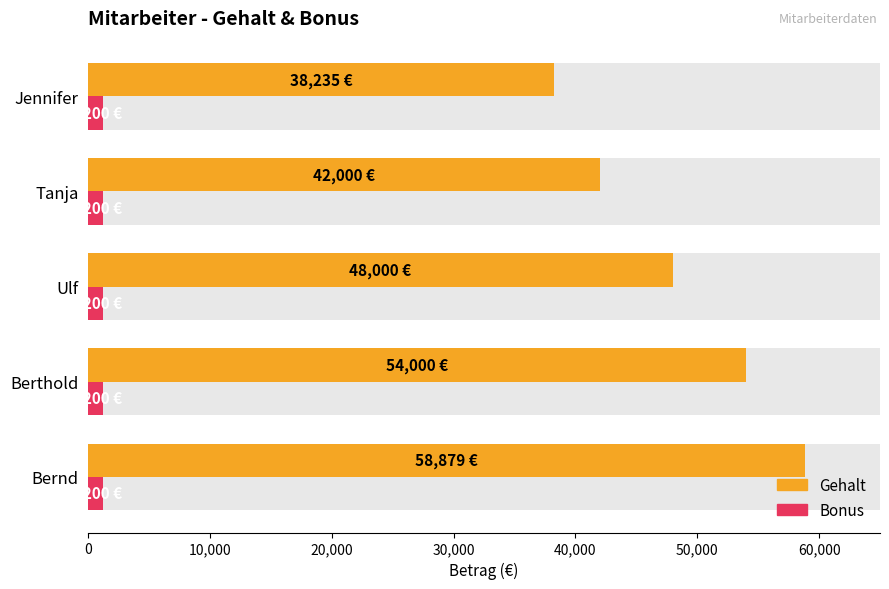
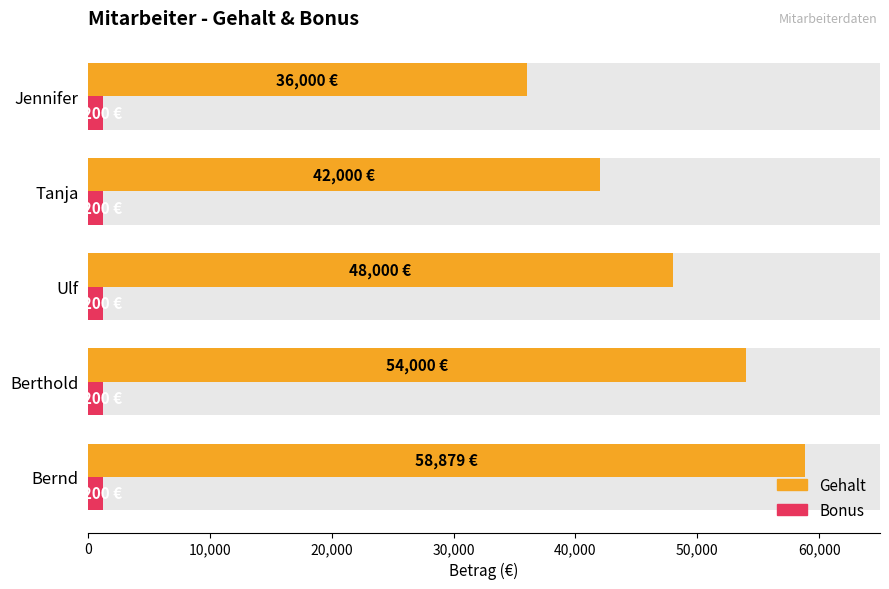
  {
    "Gehalt": {
-     "Jennifer": "38,235"
+     "Jennifer": "36,000"
    }
  }
